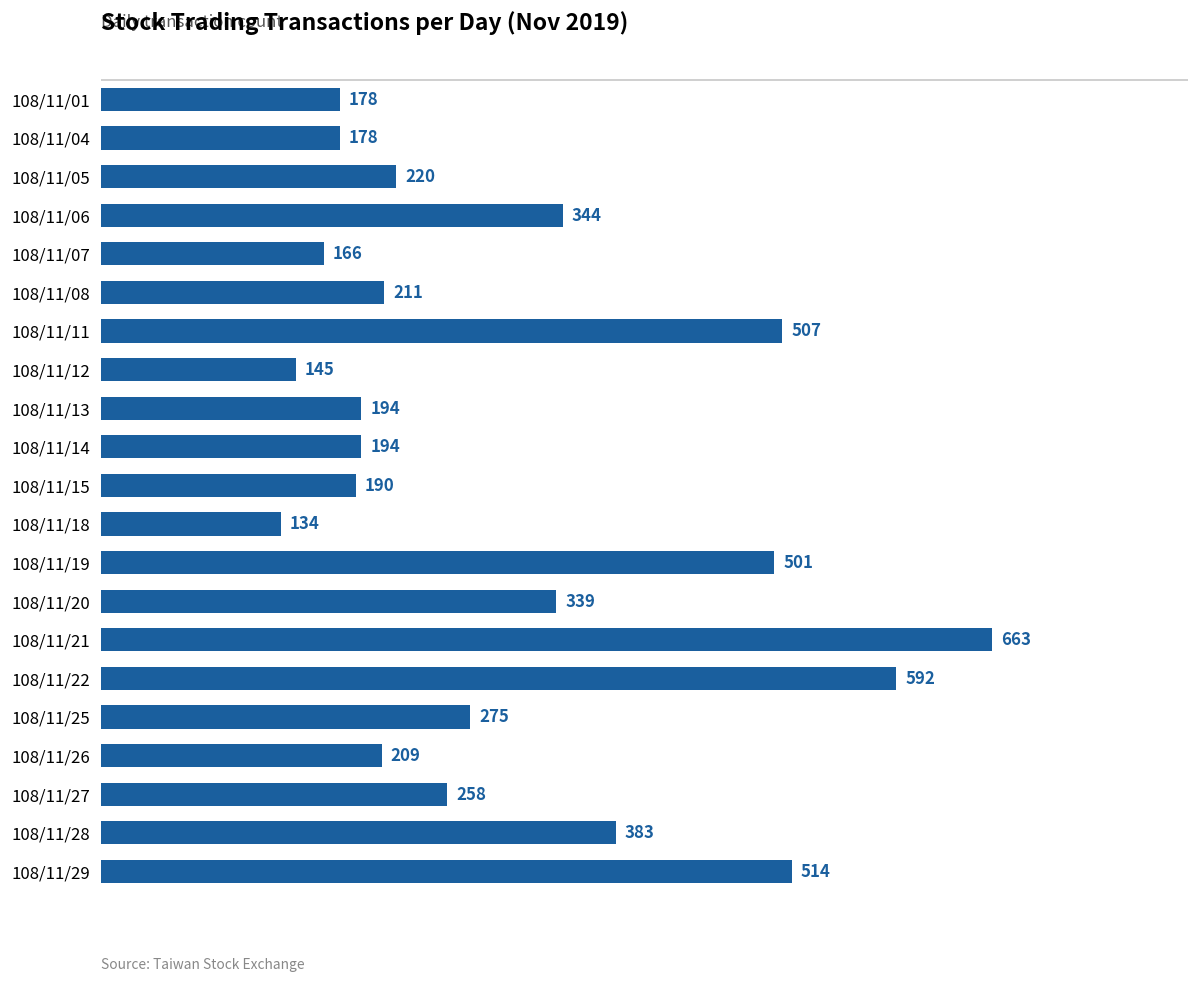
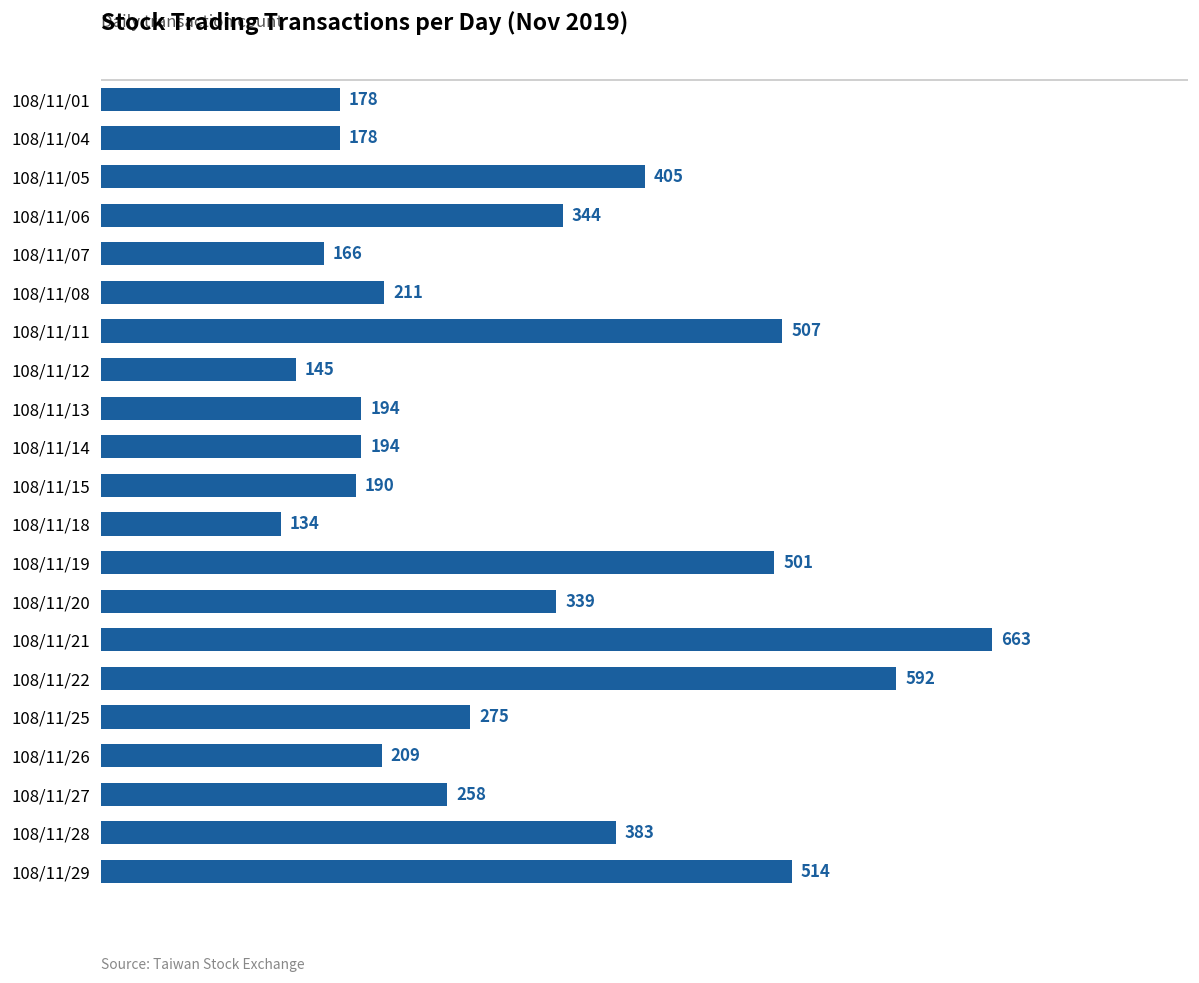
  {
    "108/11/01": 178,
    "108/11/04": 178,
-   "108/11/05": 220,
+   "108/11/05": 405,
    "108/11/06": 344,
    "108/11/07": 166,
    "108/11/08": 211,
    "108/11/11": 507,
    "108/11/12": 145,
    "108/11/13": 194,
    "108/11/14": 194,
    "108/11/15": 190,
    "108/11/18": 134,
    "108/11/19": 501,
    "108/11/20": 339,
    "108/11/21": 663,
    "108/11/22": 592,
    "108/11/25": 275,
    "108/11/26": 209,
    "108/11/27": 258,
    "108/11/28": 383,
    "108/11/29": 514
  }
